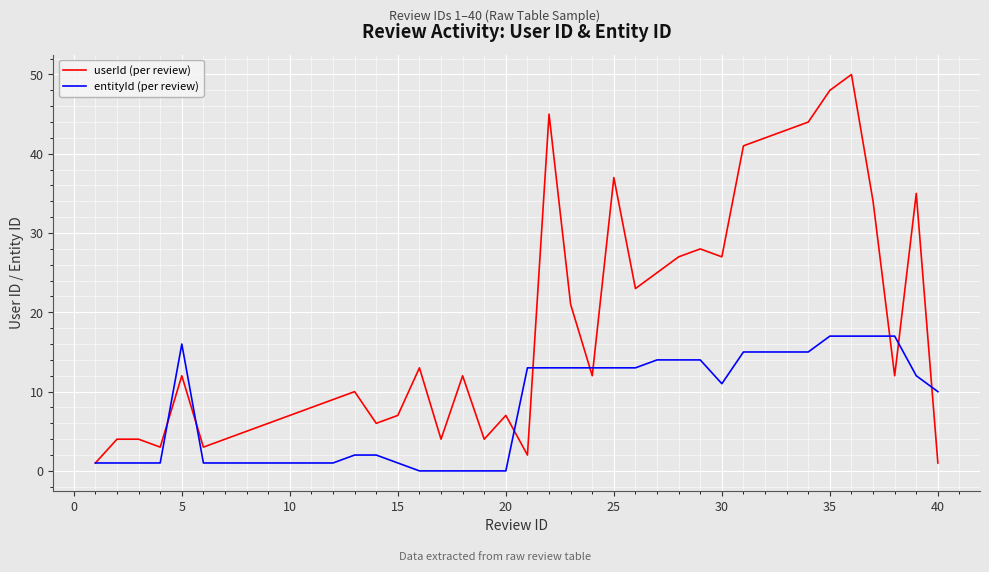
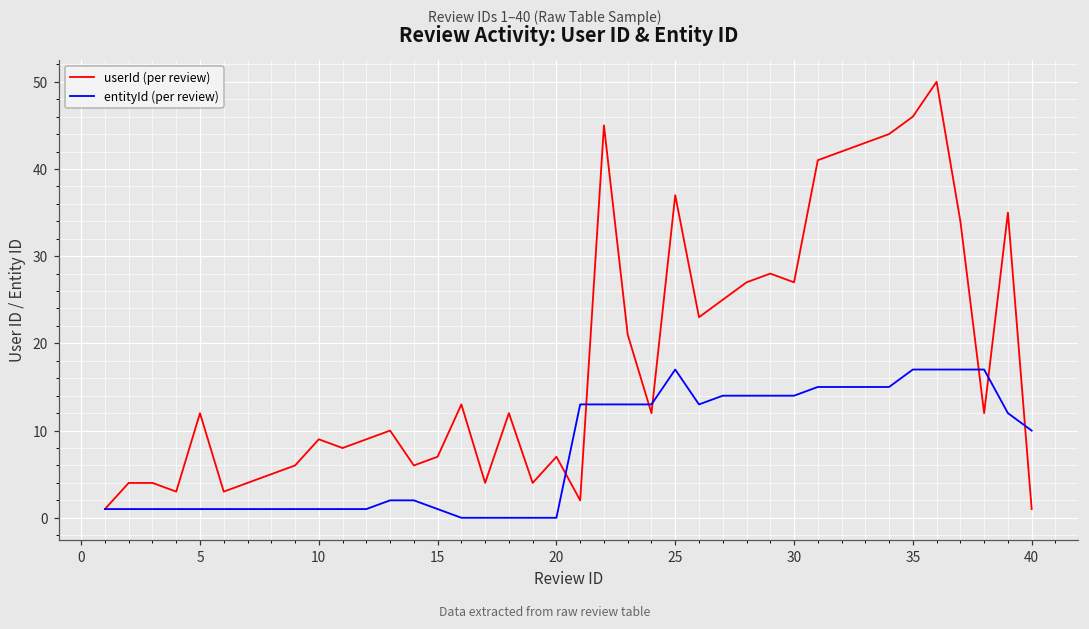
  {
    "userId (per review)": {
      "5": 12,
-     "10": 7,
+     "10": 9,
      "15": 7,
      "20": 7,
      "25": 37,
      "30": 27,
-     "35": 48,
+     "35": 46,
      "40": 1
    },
    "entityId (per review)": {
-     "5": 16,
+     "5": 1,
      "10": 1,
      "15": 1,
      "20": 0,
-     "25": 13,
-     "30": 11,
+     "25": 17,
+     "30": 14,
      "35": 17,
      "40": 10
    }
  }
